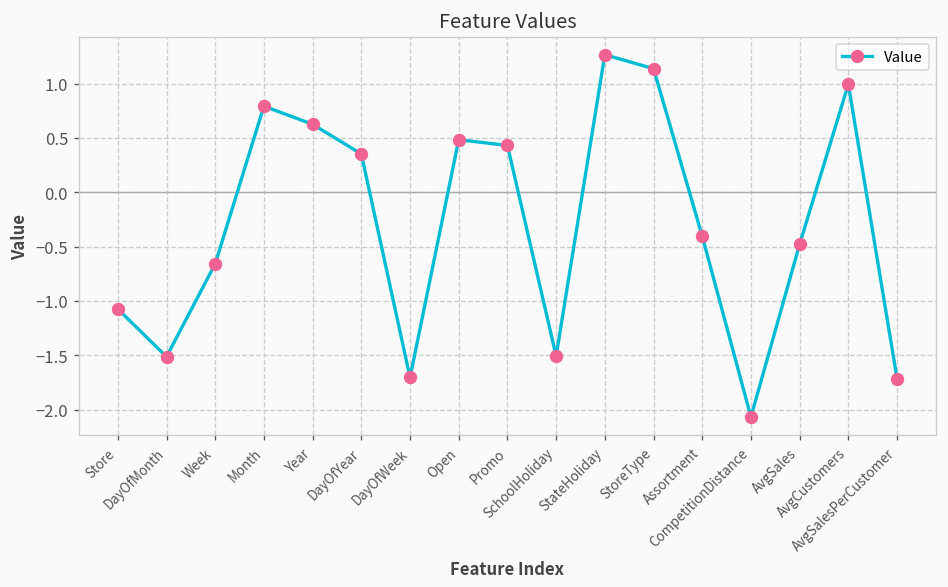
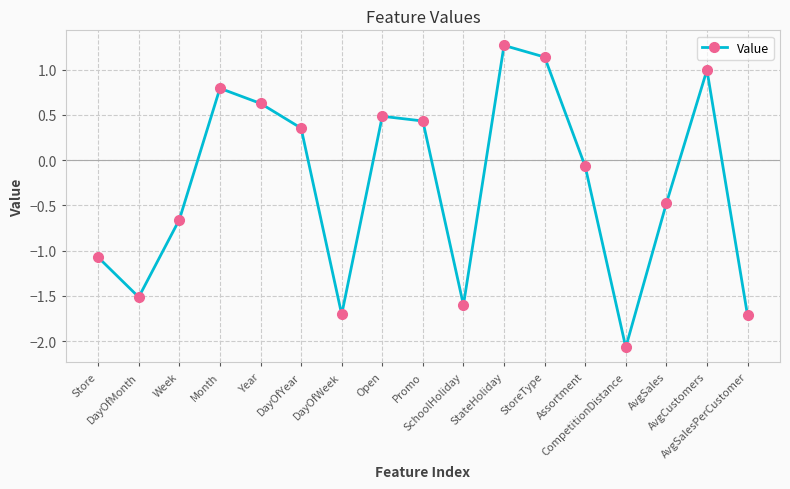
  {
    "Store": -1.1,
    "DayOfMonth": -1.5,
    "Week": -0.7,
    "Month": 0.8,
    "Year": 0.6,
    "DayOfYear": 0.4,
    "DayOfWeek": -1.7,
    "Open": 0.5,
    "Promo": 0.4,
-   "SchoolHoliday": -1.5,
+   "SchoolHoliday": -1.6,
    "StateHoliday": 1.3,
    "StoreType": 1.1,
-   "Assortment": -0.4,
+   "Assortment": -0.1,
    "CompetitionDistance": -2.1,
    "AvgSales": -0.5,
    "AvgCustomers": 1.0,
    "AvgSalesPerCustomer": -1.7
  }
